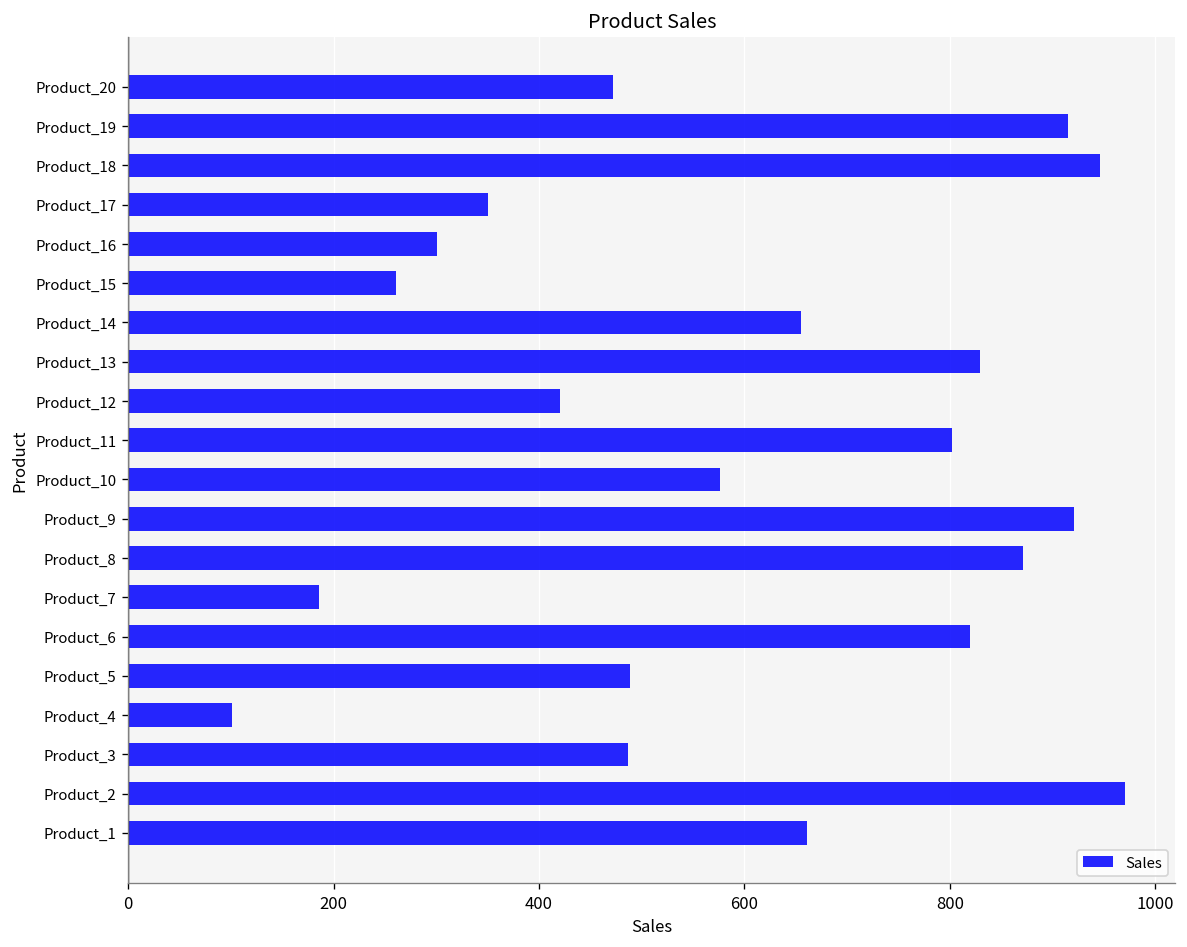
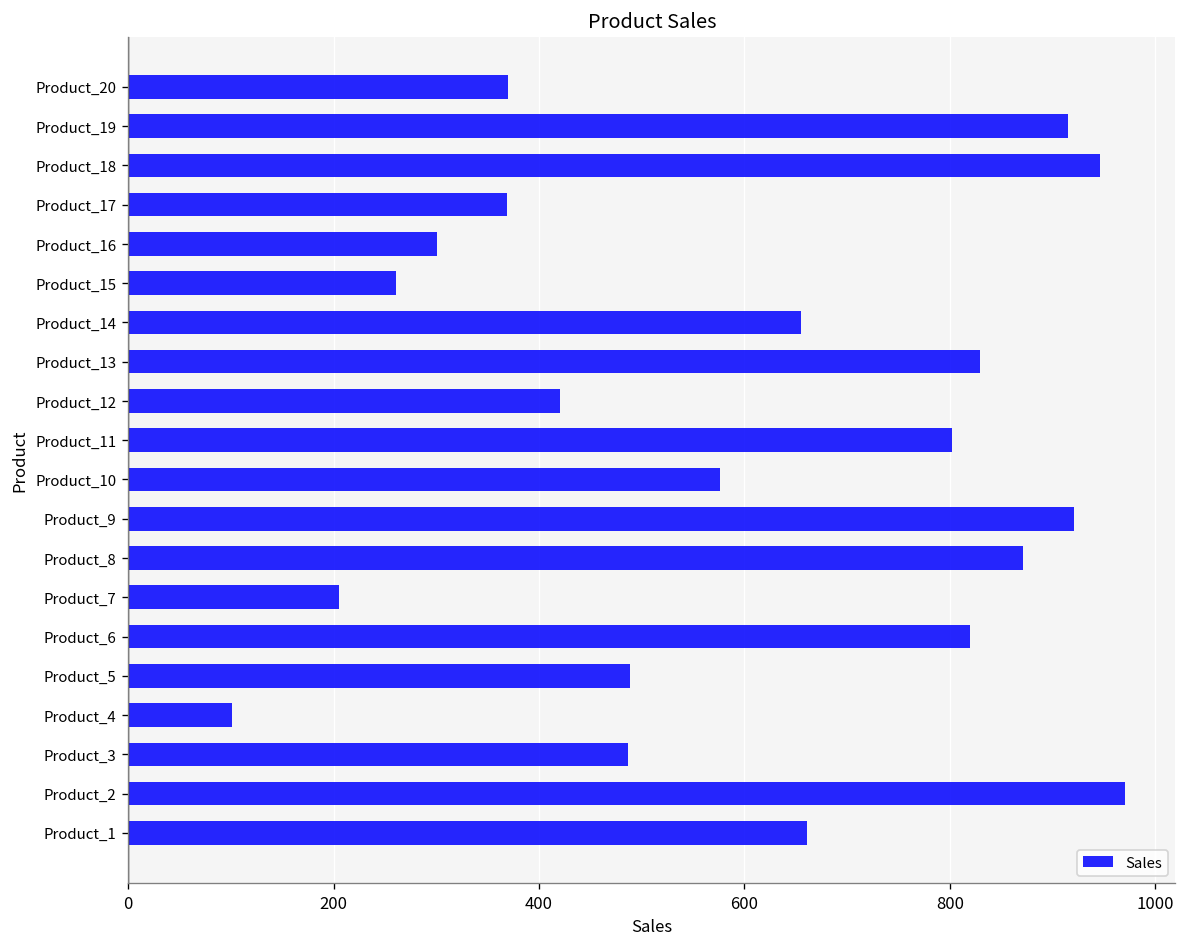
  {
-   "Product_20": 470,
+   "Product_20": 370,
    "Product_19": 920,
    "Product_18": 950,
-   "Product_17": 350,
+   "Product_17": 370,
    "Product_16": 300,
    "Product_15": 260,
    "Product_14": 660,
    "Product_13": 830,
    "Product_12": 420,
    "Product_11": 800,
    "Product_10": 580,
    "Product_9": 920,
    "Product_8": 870,
-   "Product_7": 190,
+   "Product_7": 210,
    "Product_6": 820,
    "Product_5": 490,
    "Product_4": 100,
    "Product_3": 490,
    "Product_2": 970,
    "Product_1": 660
  }
